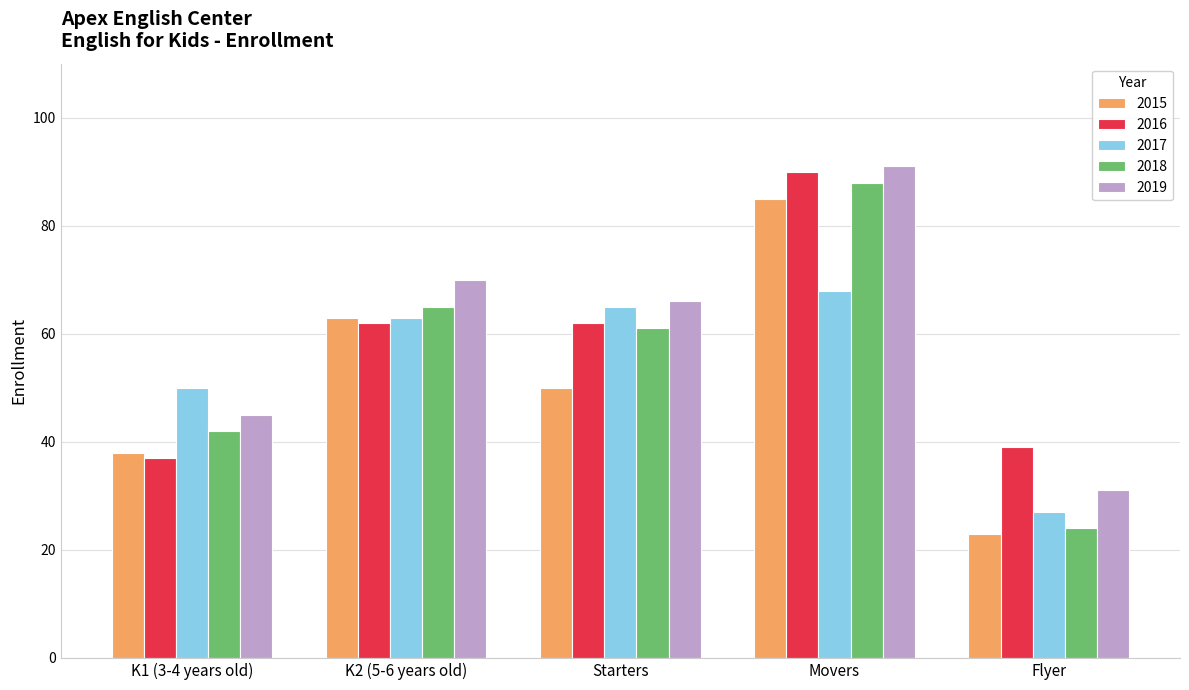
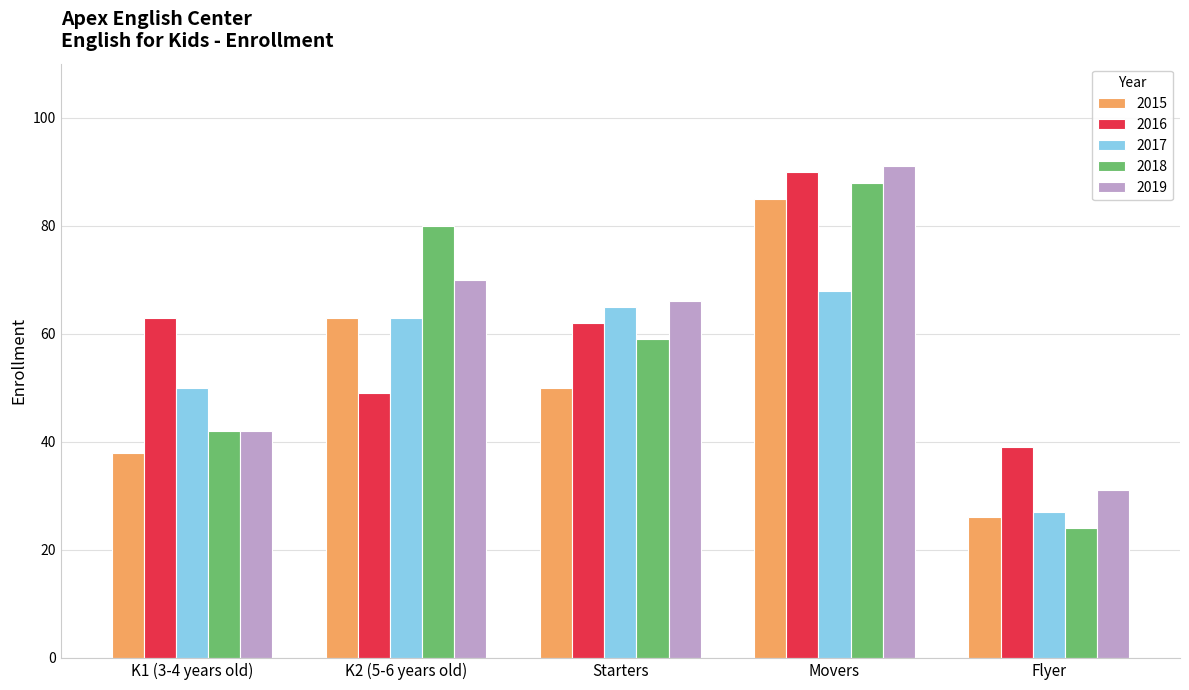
  {
    "2015": {
      "K1 (3-4 years old)": 38,
      "K2 (5-6 years old)": 63,
      "Starters": 50,
      "Movers": 85,
-     "Flyer": 23
+     "Flyer": 26
    },
    "2016": {
-     "K1 (3-4 years old)": 37,
-     "K2 (5-6 years old)": 62,
+     "K1 (3-4 years old)": 63,
+     "K2 (5-6 years old)": 49,
      "Starters": 62,
      "Movers": 90,
      "Flyer": 39
    },
    "2017": {
      "K1 (3-4 years old)": 50,
      "K2 (5-6 years old)": 63,
      "Starters": 65,
      "Movers": 68,
      "Flyer": 27
    },
    "2018": {
      "K1 (3-4 years old)": 42,
-     "K2 (5-6 years old)": 65,
-     "Starters": 61,
+     "K2 (5-6 years old)": 80,
+     "Starters": 59,
      "Movers": 88,
      "Flyer": 24
    },
    "2019": {
-     "K1 (3-4 years old)": 45,
+     "K1 (3-4 years old)": 42,
      "K2 (5-6 years old)": 70,
      "Starters": 66,
      "Movers": 91,
      "Flyer": 31
    }
  }
